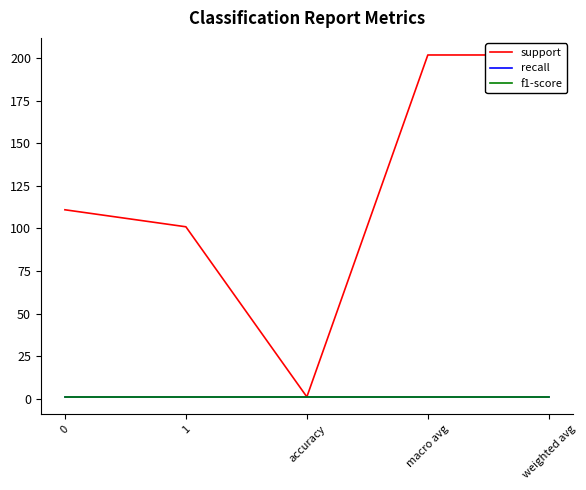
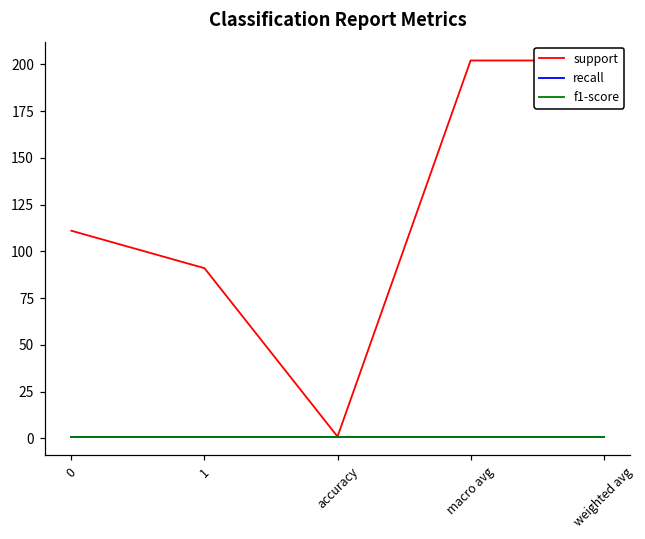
  {
    "support": {
      "0": 111,
-     "1": 101,
+     "1": 91,
      "macro avg": 202
    },
    "f1-score": {
      "0": 1,
      "1": 1,
      "macro avg": 1,
      "weighted avg": 1
    }
  }
